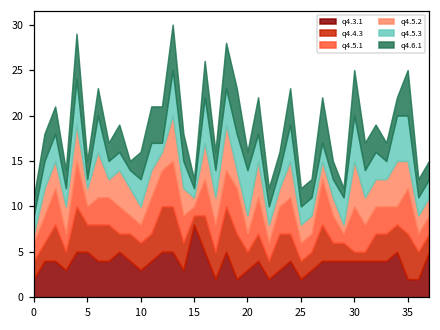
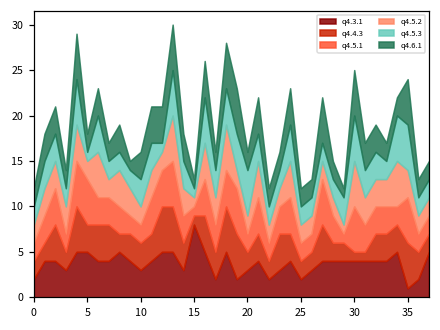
  {
    "q4.3.1": {
      "0": 2,
      "5": 5,
      "10": 3,
      "15": 8,
      "20": 3,
      "25": 2,
      "30": 4,
-     "35": 2
+     "35": 1
    },
    "q4.5.1": {
-     "5": 2
+     "5": 5
    },
    "q4.5.2": {
-     "0": 1
+     "0": 2
    }
  }
